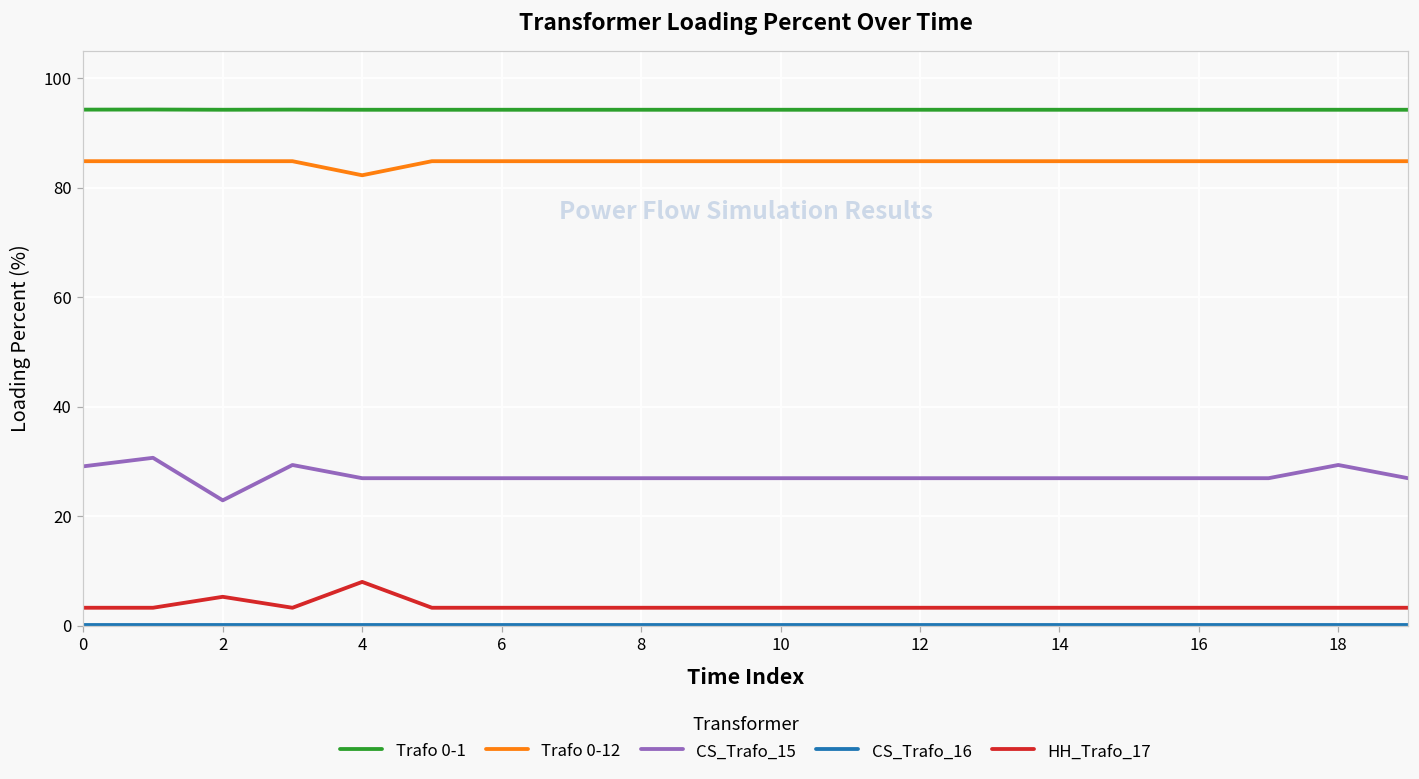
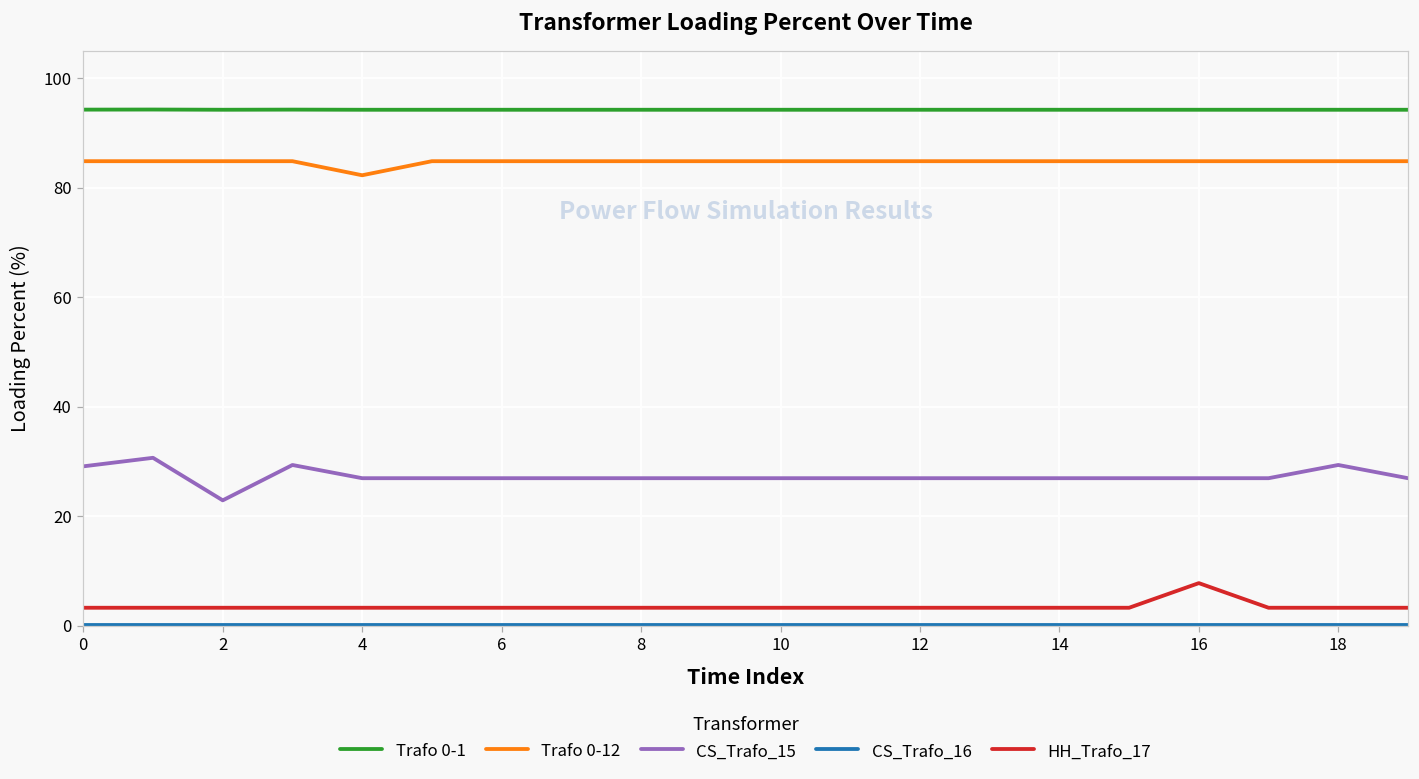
  {
    "Trafo 0-1": {
      "0": 94,
      "2": 94,
      "4": 94,
      "6": 94,
      "8": 94,
      "10": 94,
      "12": 94,
      "14": 94,
      "16": 94,
      "18": 94
    },
    "Trafo 0-12": {
      "0": 85,
      "2": 85,
      "4": 82,
      "6": 85,
      "8": 85,
      "10": 85,
      "12": 85,
      "14": 85,
      "16": 85,
      "18": 85
    },
    "CS_Trafo_15": {
      "0": 29,
      "2": 23,
      "4": 27,
      "6": 27,
      "8": 27,
      "10": 27,
      "12": 27,
      "14": 27,
      "16": 27,
      "18": 29
    },
    "CS_Trafo_16": {
      "0": 0,
      "2": 0,
      "4": 0,
      "6": 0,
      "8": 0,
      "10": 0,
      "12": 0,
      "14": 0,
      "16": 0,
      "18": 0
    },
    "HH_Trafo_17": {
      "0": 3,
-     "2": 5,
-     "4": 8,
+     "2": 3,
+     "4": 3,
      "6": 3,
      "8": 3,
      "10": 3,
      "12": 3,
      "14": 3,
-     "16": 3,
+     "16": 8,
      "18": 3
    }
  }
